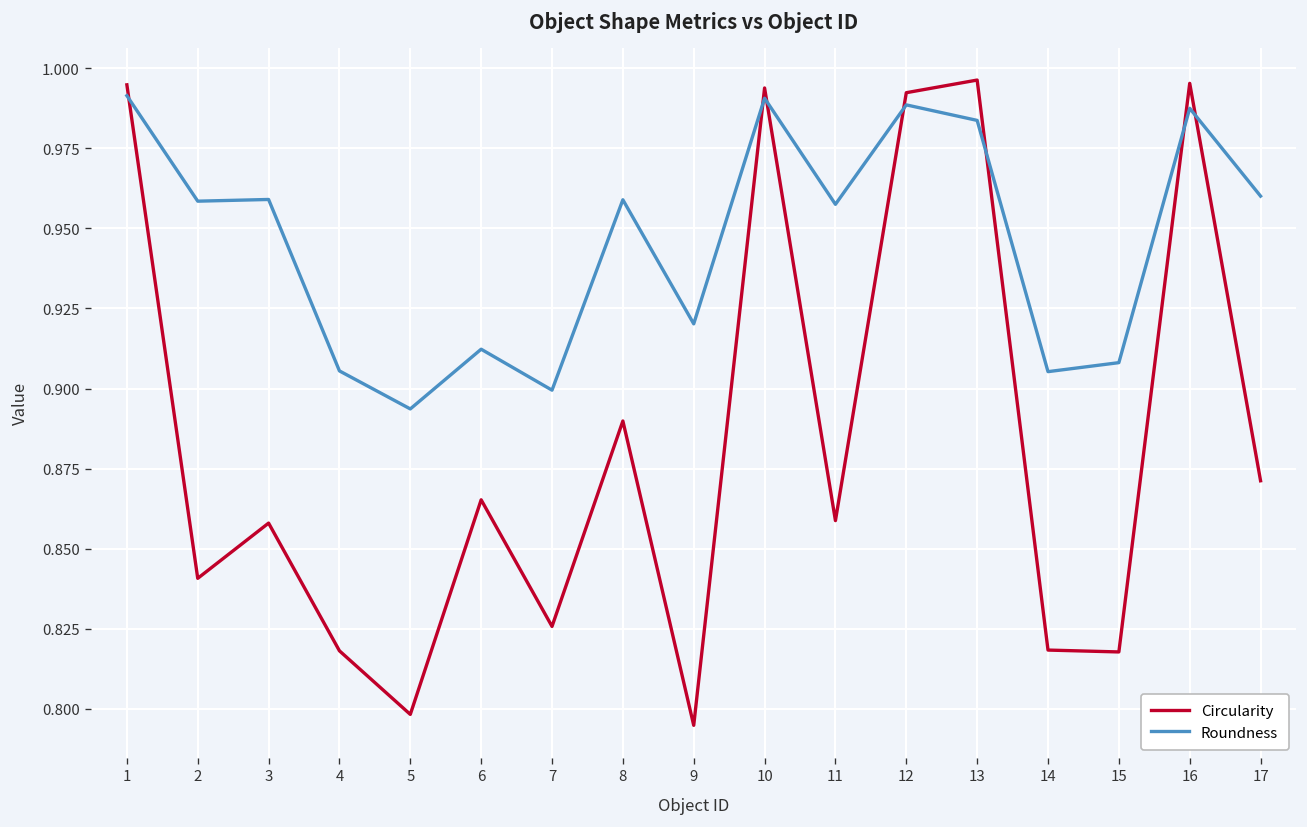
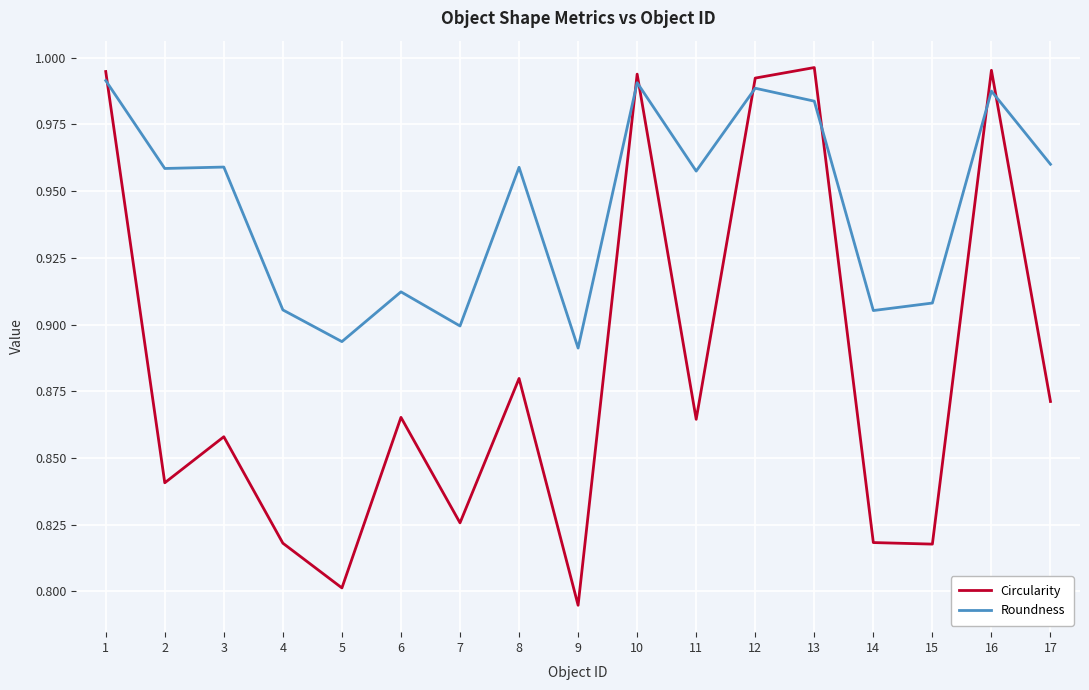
  {
    "Circularity": {
      "1": 0.995,
      "2": 0.841,
      "3": 0.858,
      "4": 0.818,
-     "5": 0.798,
+     "5": 0.801,
      "6": 0.865,
      "7": 0.826,
-     "8": 0.890,
+     "8": 0.880,
      "9": 0.795,
      "10": 0.994,
-     "11": 0.859,
+     "11": 0.864,
      "12": 0.992,
      "13": 0.996,
      "14": 0.818,
      "15": 0.818,
      "16": 0.995,
      "17": 0.871
    },
    "Roundness": {
      "1": 0.991,
      "2": 0.959,
      "3": 0.959,
      "4": 0.905,
      "5": 0.894,
      "6": 0.912,
      "7": 0.899,
      "8": 0.959,
-     "9": 0.920,
+     "9": 0.891,
      "10": 0.991,
      "11": 0.958,
      "12": 0.989,
      "13": 0.984,
      "14": 0.905,
      "15": 0.908,
      "16": 0.988,
      "17": 0.960
    }
  }
